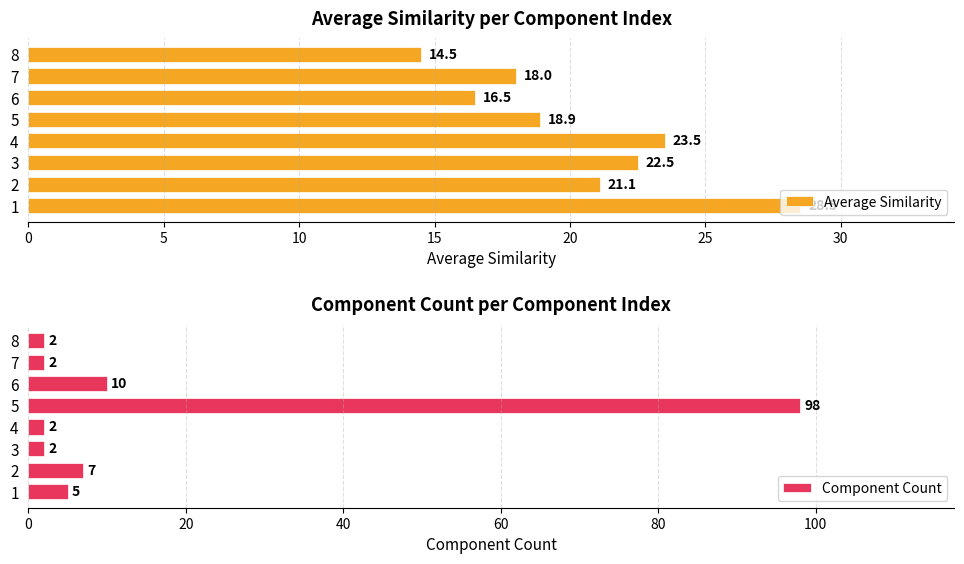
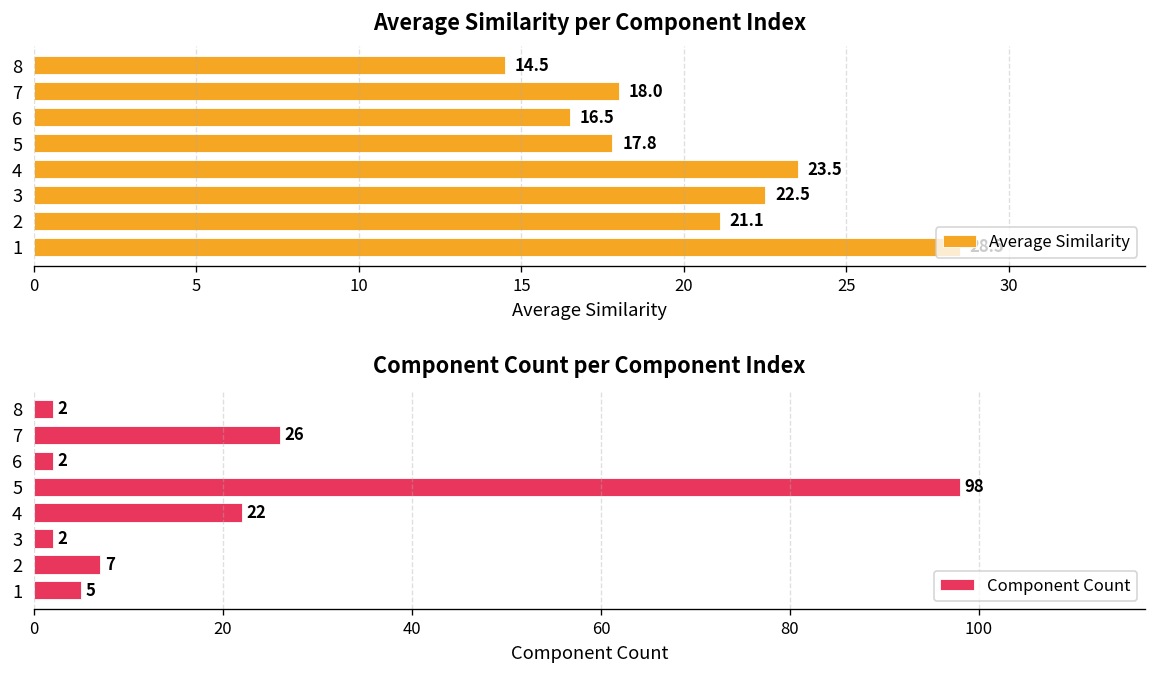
  {
    "Average Similarity per Component Index": {
      "8": 14.5,
      "7": 18.0,
      "6": 16.5,
-     "5": 18.9,
+     "5": 17.8,
      "4": 23.5,
      "3": 22.5,
      "2": 21.1
    },
    "Component Count per Component Index": {
      "8": 2,
-     "7": 2,
-     "6": 10,
+     "7": 26,
+     "6": 2,
      "5": 98,
-     "4": 2,
+     "4": 22,
      "3": 2,
      "2": 7,
      "1": 5
    }
  }
